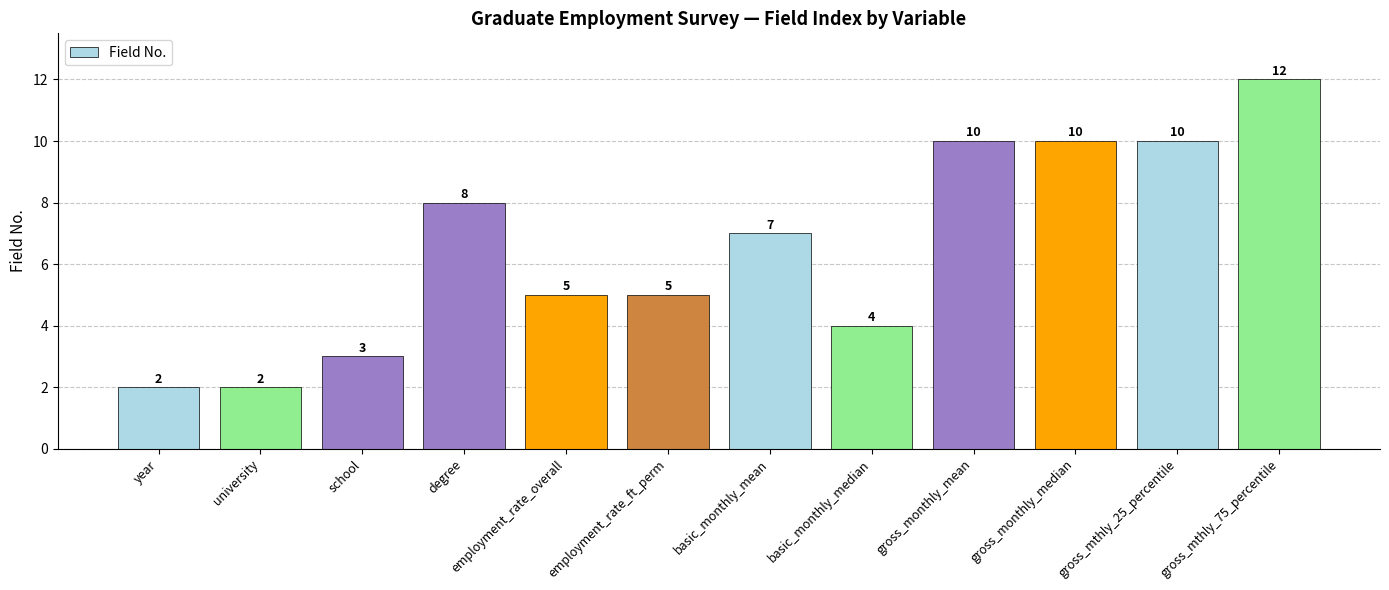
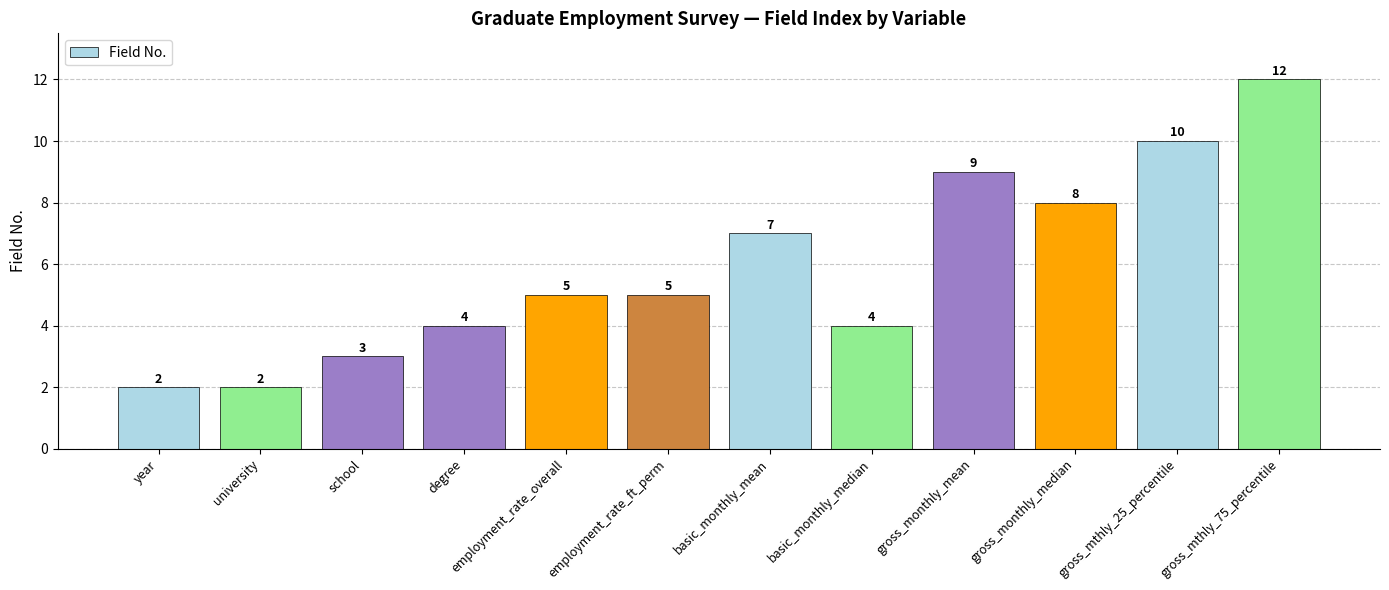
  {
    "year": 2,
    "university": 2,
    "school": 3,
-   "degree": 8,
+   "degree": 4,
    "employment_rate_overall": 5,
    "employment_rate_ft_perm": 5,
    "basic_monthly_mean": 7,
    "basic_monthly_median": 4,
-   "gross_monthly_mean": 10,
-   "gross_monthly_median": 10,
+   "gross_monthly_mean": 9,
+   "gross_monthly_median": 8,
    "gross_mthly_25_percentile": 10,
    "gross_mthly_75_percentile": 12
  }
